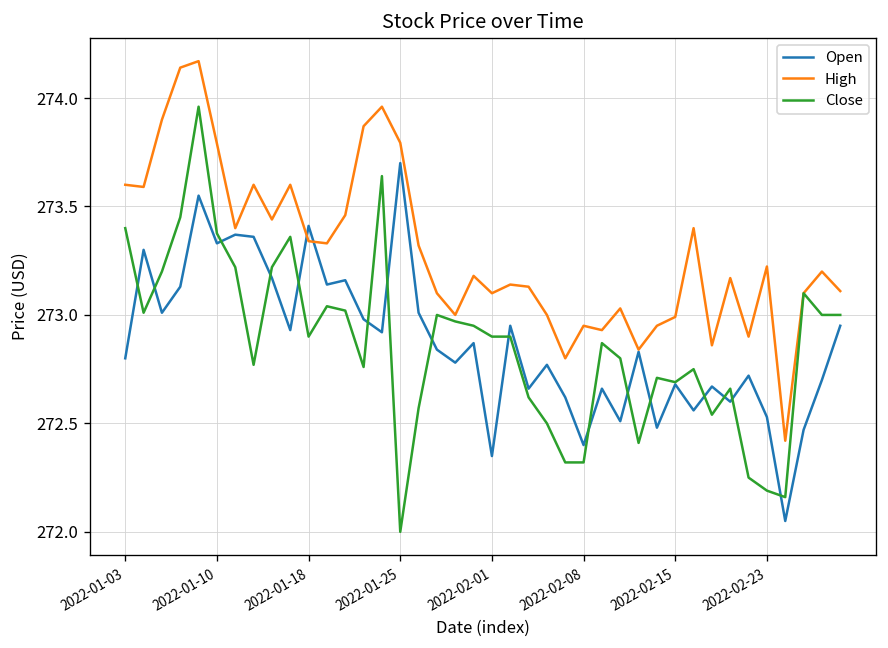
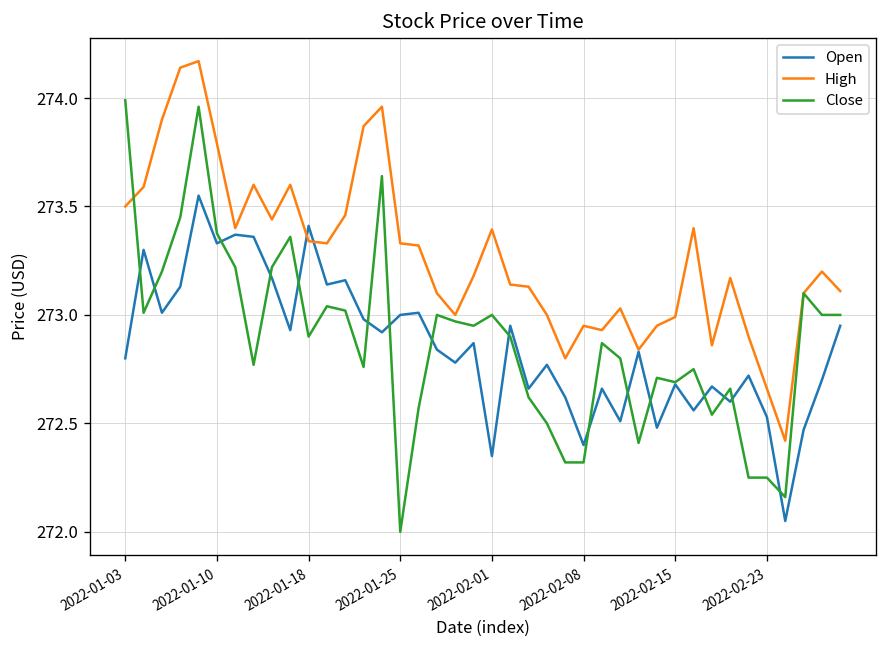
  {
    "Open": {
      "2022-01-03": 272.8,
      "2022-01-10": 273.33,
      "2022-01-18": 273.4,
-     "2022-01-25": 273.7,
+     "2022-01-25": 273.0,
      "2022-02-01": 272.35,
      "2022-02-08": 272.4,
      "2022-02-23": 272.53
    },
    "High": {
-     "2022-01-03": 273.6,
+     "2022-01-03": 273.5,
      "2022-01-10": 273.79,
      "2022-01-18": 273.34,
-     "2022-01-25": 273.79,
-     "2022-02-01": 273.10,
+     "2022-01-25": 273.33,
+     "2022-02-01": 273.39,
      "2022-02-08": 272.95,
      "2022-02-15": 272.99,
-     "2022-02-23": 273.22
+     "2022-02-23": 272.66
    },
    "Close": {
-     "2022-01-03": 273.40,
+     "2022-01-03": 273.99,
      "2022-01-10": 273.38,
      "2022-01-18": 272.90,
      "2022-01-25": 272.00,
-     "2022-02-01": 272.9,
+     "2022-02-01": 273.0,
      "2022-02-08": 272.32,
-     "2022-02-23": 272.19
+     "2022-02-23": 272.25
    }
  }
